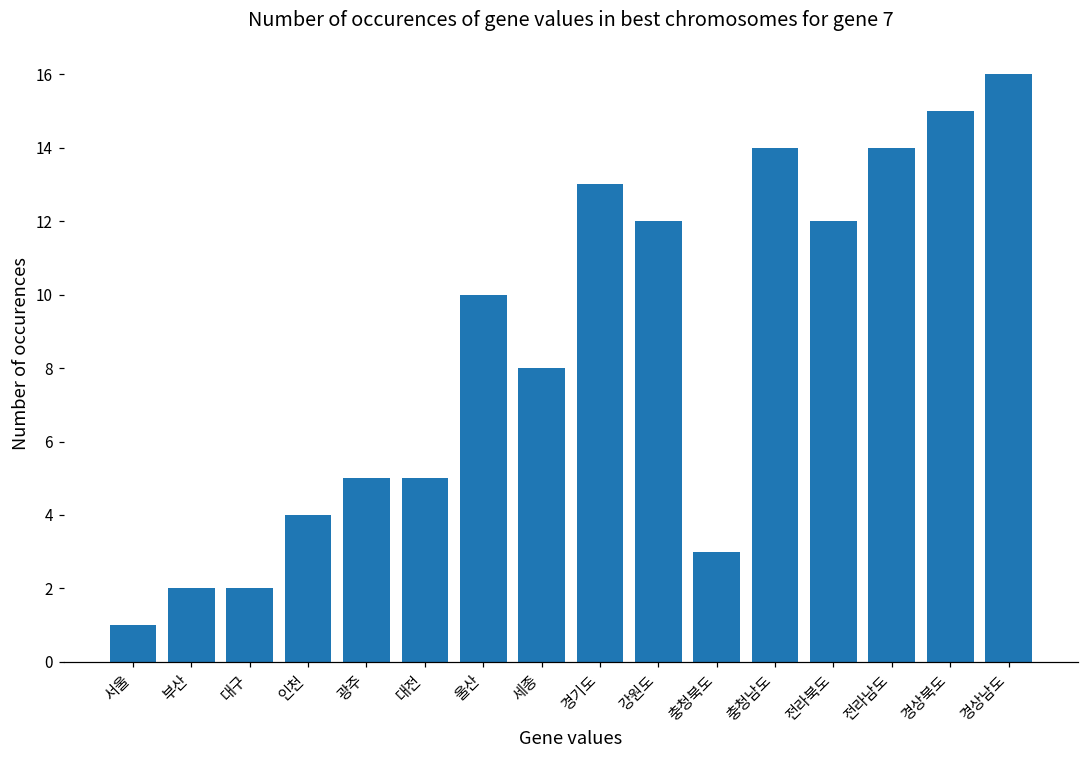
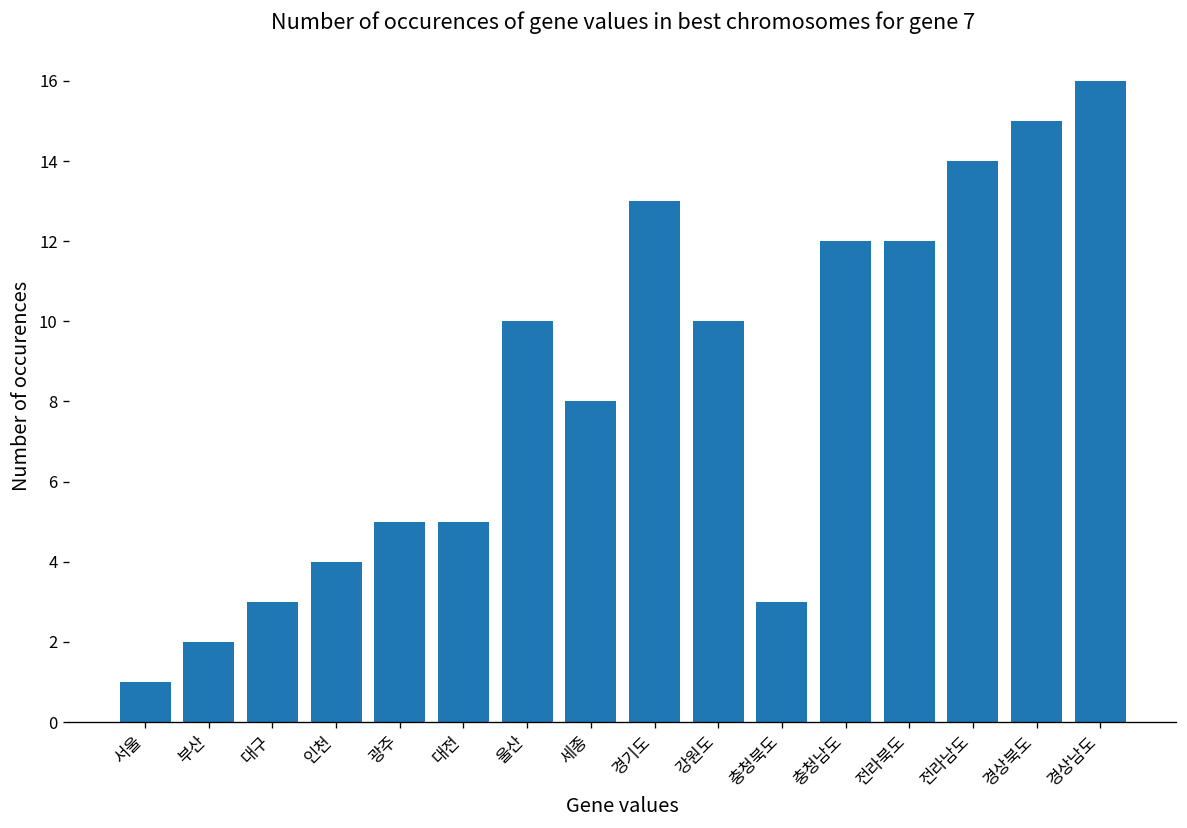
  {
    "서울": 1,
    "부산": 2,
-   "대구": 2,
+   "대구": 3,
    "인천": 4,
    "광주": 5,
    "대전": 5,
    "울산": 10,
    "세종": 8,
    "경기도": 13,
-   "강원도": 12,
+   "강원도": 10,
    "충청북도": 3,
-   "충청남도": 14,
+   "충청남도": 12,
    "전라북도": 12,
    "전라남도": 14,
    "경상북도": 15,
    "경상남도": 16
  }
